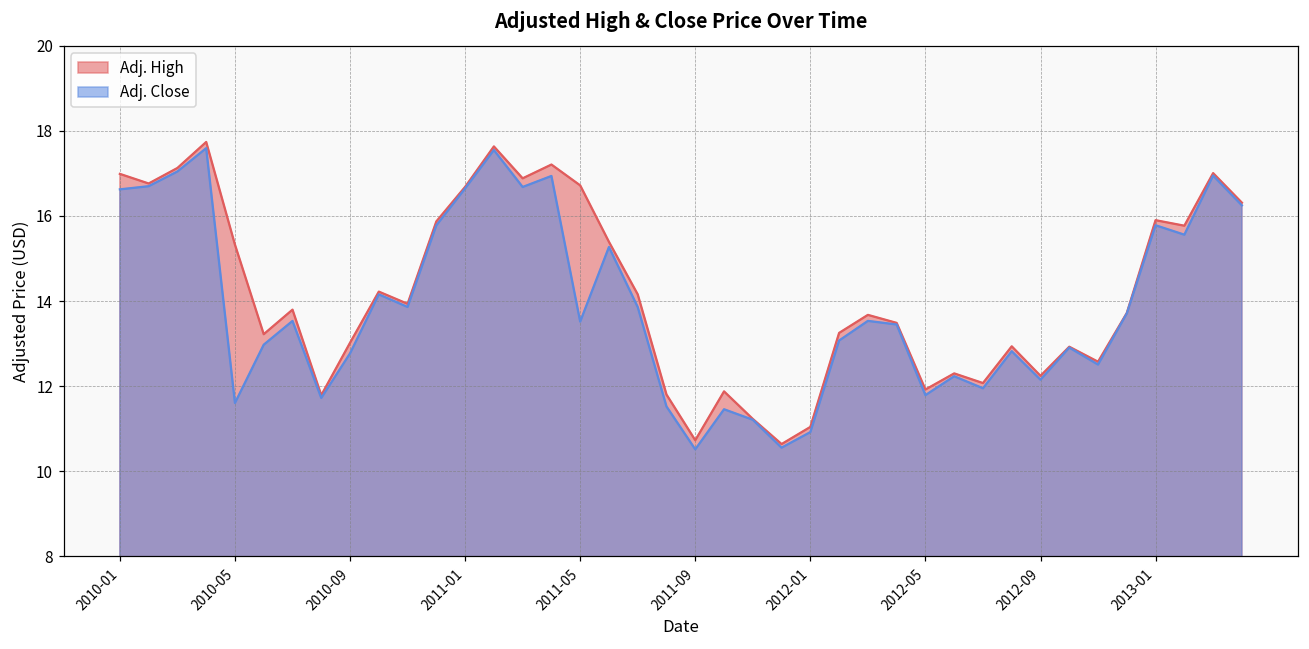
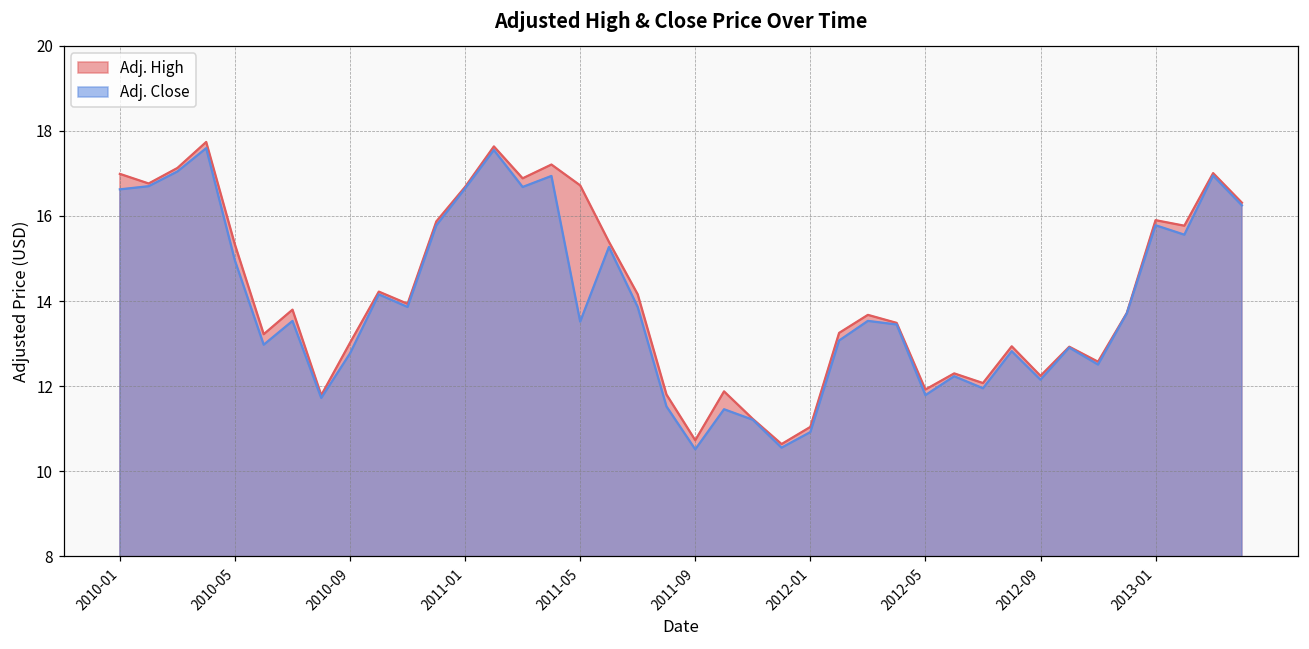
  {
    "Adj. High": {
      "2010-01": 17.0,
      "2010-05": 15.3,
      "2010-09": 13.0,
      "2011-05": 16.7,
      "2011-09": 10.7,
      "2012-01": 11.0,
      "2012-05": 11.9,
      "2012-09": 12.2,
      "2013-01": 15.9
    },
    "Adj. Close": {
      "2010-01": 16.6,
-     "2010-05": 11.6,
+     "2010-05": 15.0,
      "2010-09": 12.8,
      "2011-05": 13.5,
      "2011-09": 10.5,
      "2012-01": 10.9,
      "2012-05": 11.8,
      "2012-09": 12.2,
      "2013-01": 15.8
    }
  }
